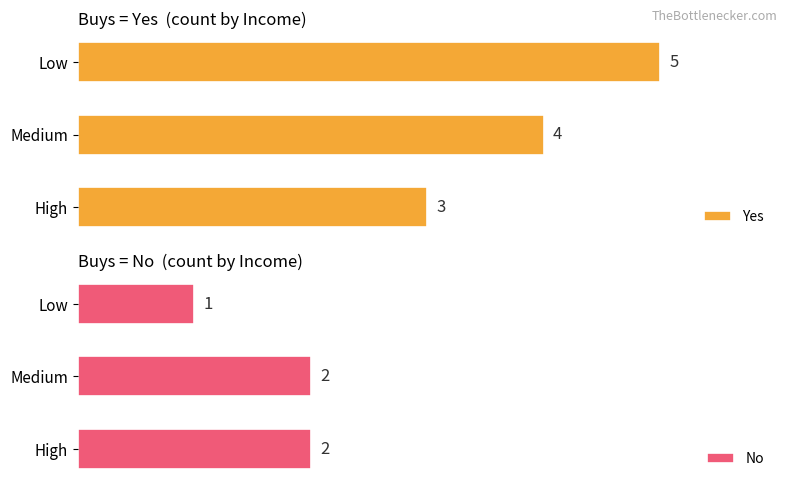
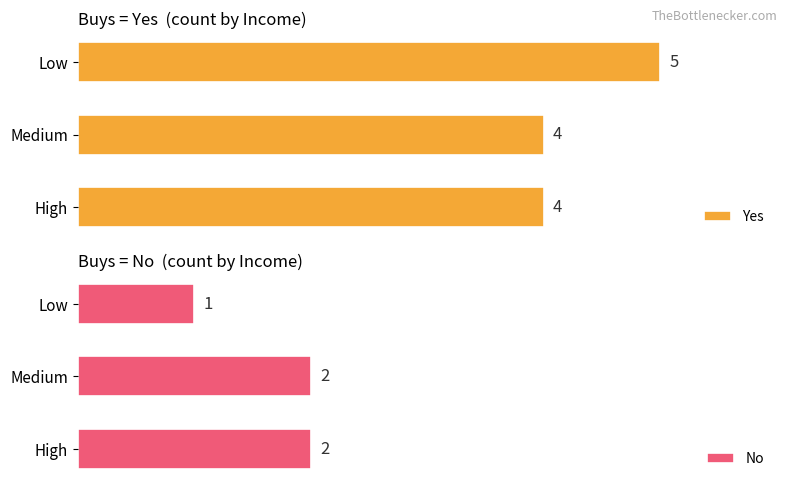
  {
    "Buys = Yes (count by Income)": {
      "Low": 5,
      "Medium": 4,
-     "High": 3
+     "High": 4
    },
    "Buys = No (count by Income)": {
      "Low": 1,
      "Medium": 2,
      "High": 2
    }
  }
